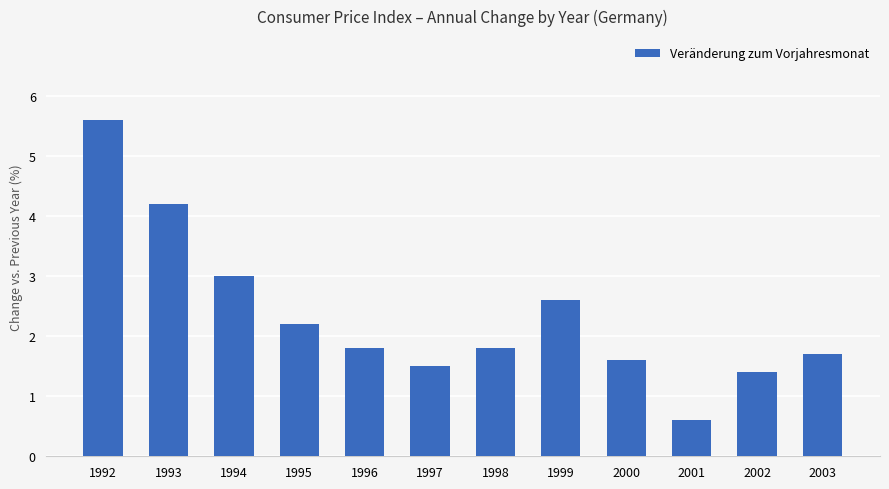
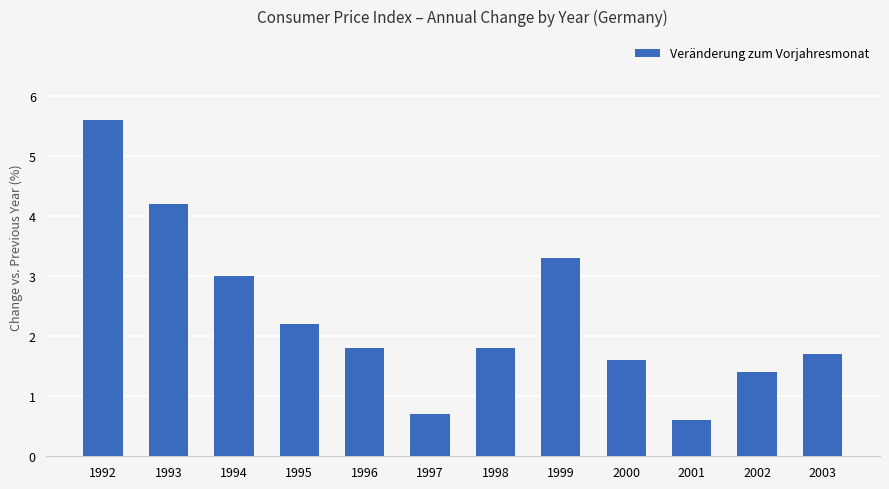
  {
    "1992": 5.6,
    "1993": 4.2,
    "1994": 3.0,
    "1995": 2.2,
    "1996": 1.8,
-   "1997": 1.5,
+   "1997": 0.7,
    "1998": 1.8,
-   "1999": 2.6,
+   "1999": 3.3,
    "2000": 1.6,
    "2001": 0.6,
    "2002": 1.4,
    "2003": 1.7
  }
